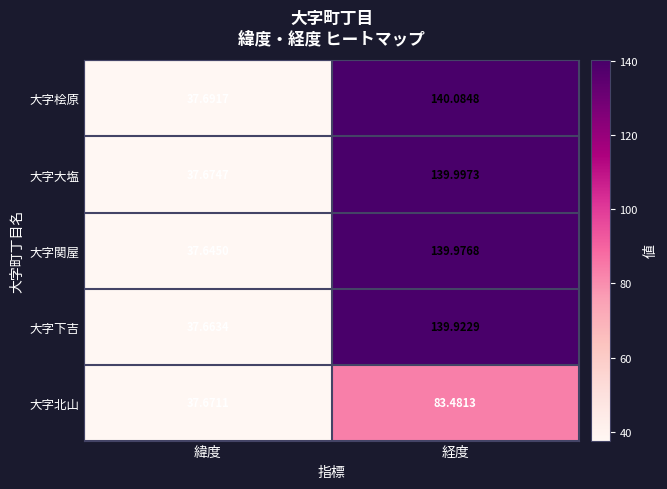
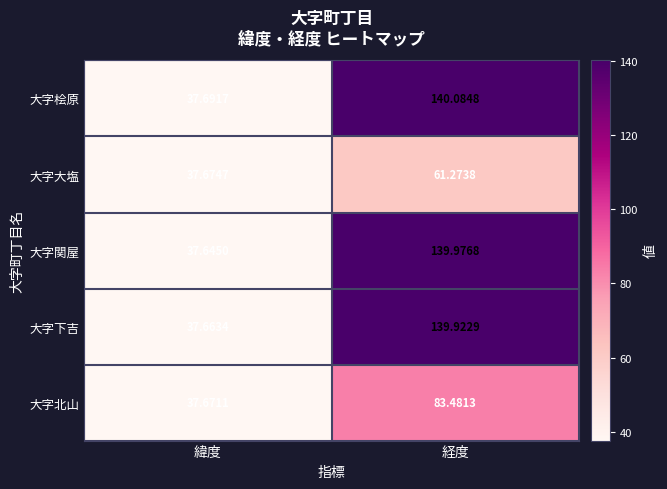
  {
    "大字桧原": {
      "経度": 140.0848
    },
    "大字大塩": {
-     "経度": 139.9973
+     "経度": 61.2738
    },
    "大字関屋": {
      "経度": 139.9768
    },
    "大字下吉": {
      "経度": 139.9229
    },
    "大字北山": {
      "経度": 83.4813
    }
  }
